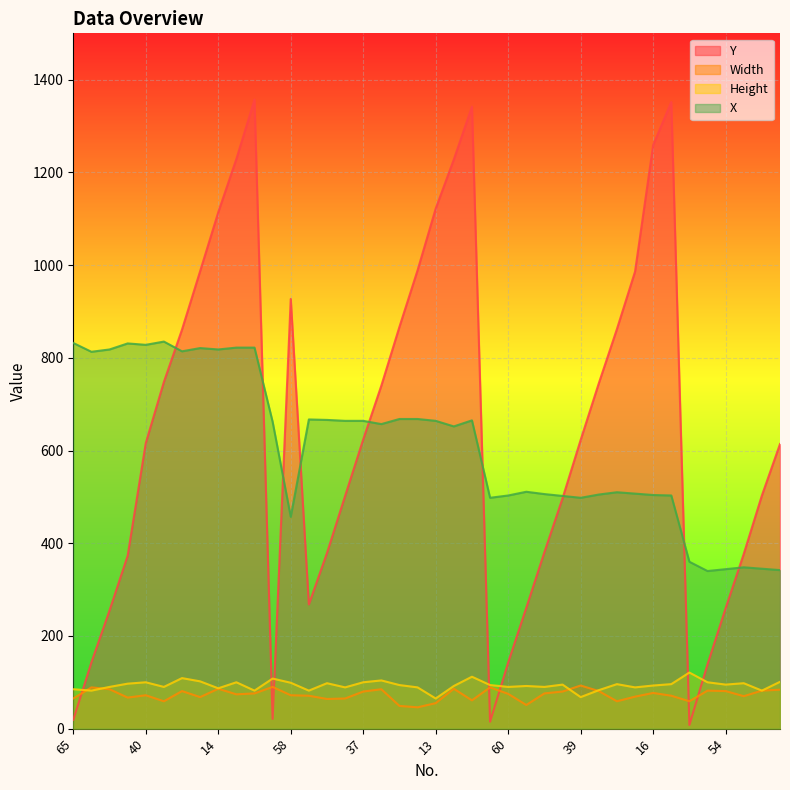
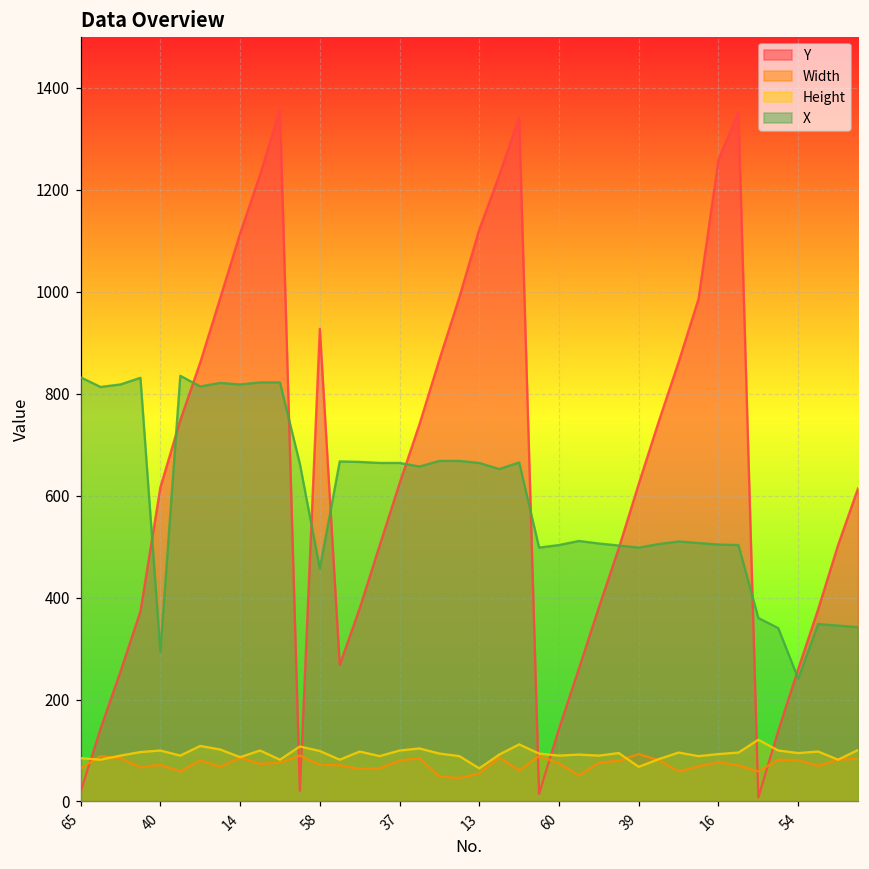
  {
    "Y": {
      "65": 20,
      "40": 620,
      "58": 930,
      "60": 140,
      "16": 1260,
      "54": 260
    },
    "X": {
      "65": 830,
-     "40": 830,
+     "40": 290,
      "58": 460,
      "60": 500,
      "16": 500,
-     "54": 340
+     "54": 240
    }
  }
